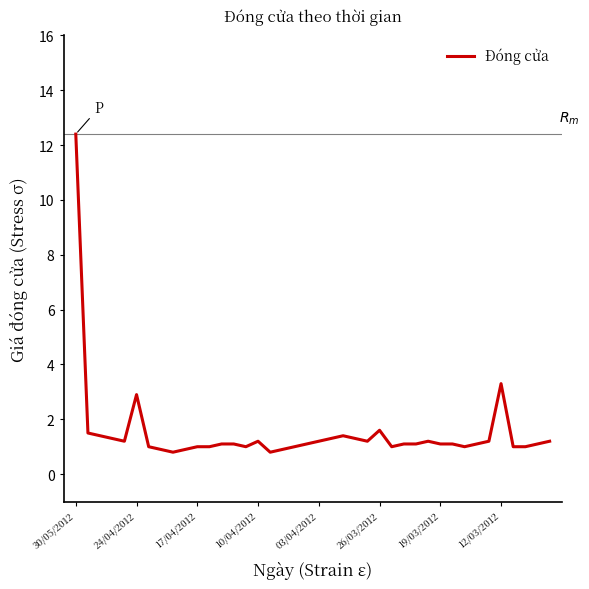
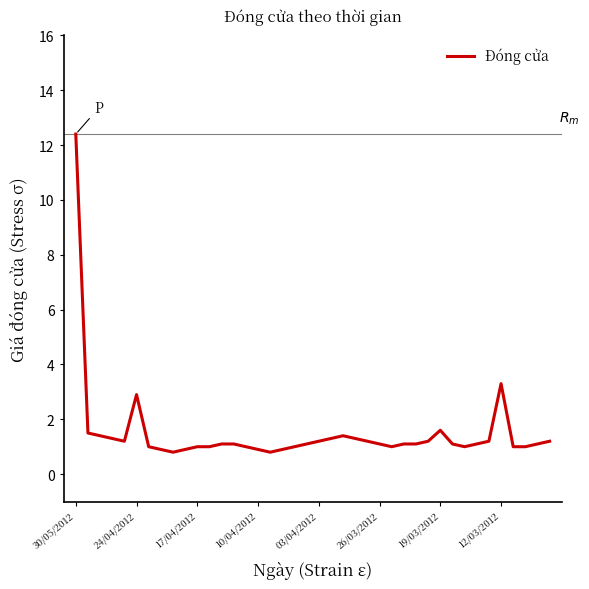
  {
    "30/05/2012": 12.4,
    "24/04/2012": 2.9,
    "17/04/2012": 1.0,
-   "10/04/2012": 1.2,
+   "10/04/2012": 0.9,
    "03/04/2012": 1.2,
-   "26/03/2012": 1.6,
-   "19/03/2012": 1.1,
+   "26/03/2012": 1.1,
+   "19/03/2012": 1.6,
    "12/03/2012": 3.3
  }
